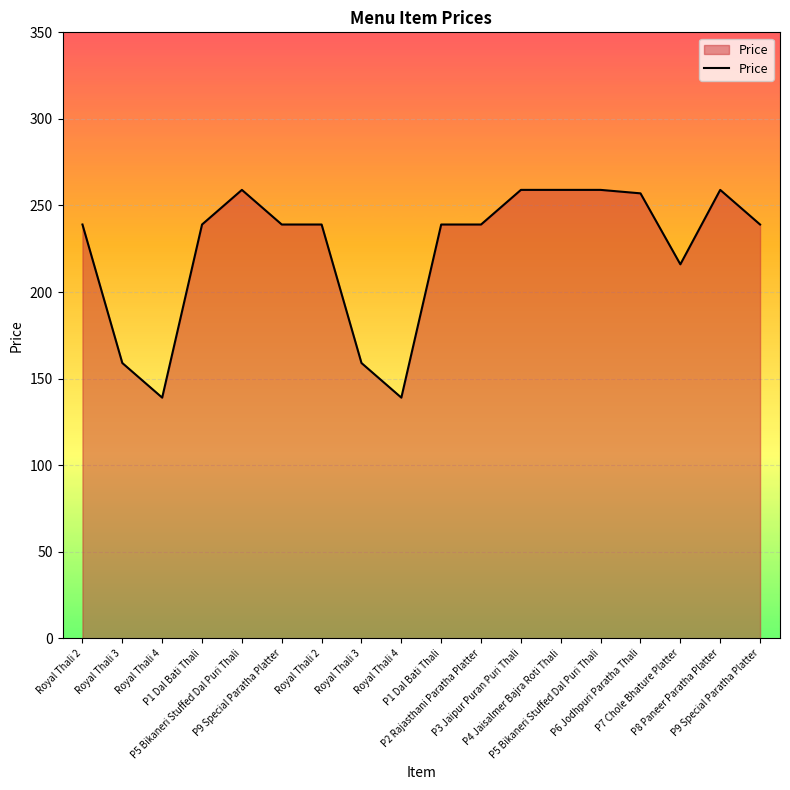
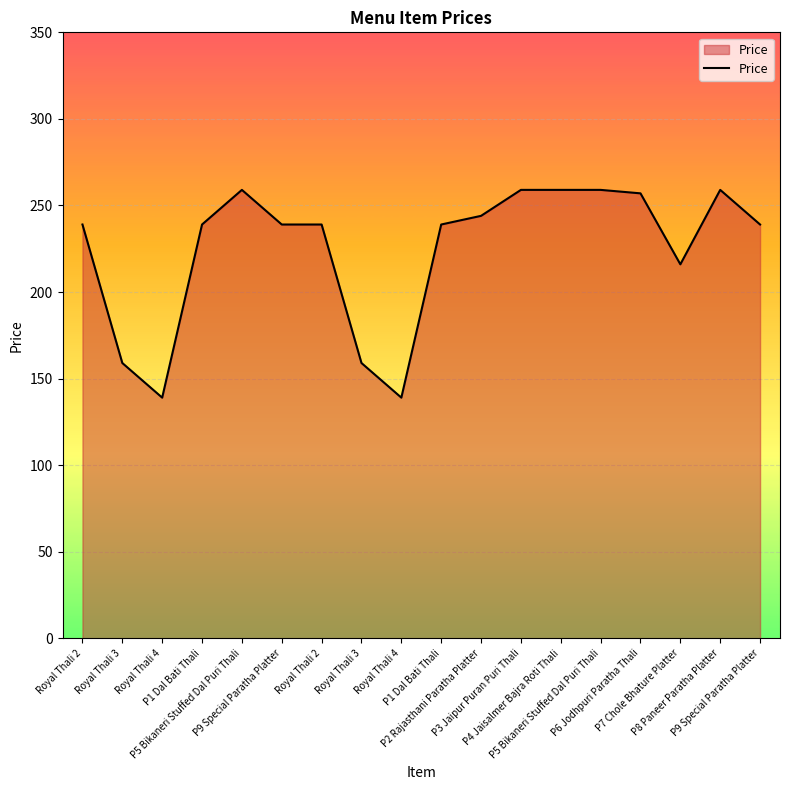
  {
-   "P2 Rajasthani Paratha Platter": 239,
+   "P2 Rajasthani Paratha Platter": 244,
    "P3 Jaipur Puran Puri Thali": 259,
    "P4 Jaisalmer Bajra Roti Thali": 259,
    "P6 Jodhpuri Paratha Thali": 257,
    "P7 Chole Bhature Platter": 216,
    "P8 Paneer Paratha Platter": 259
  }
